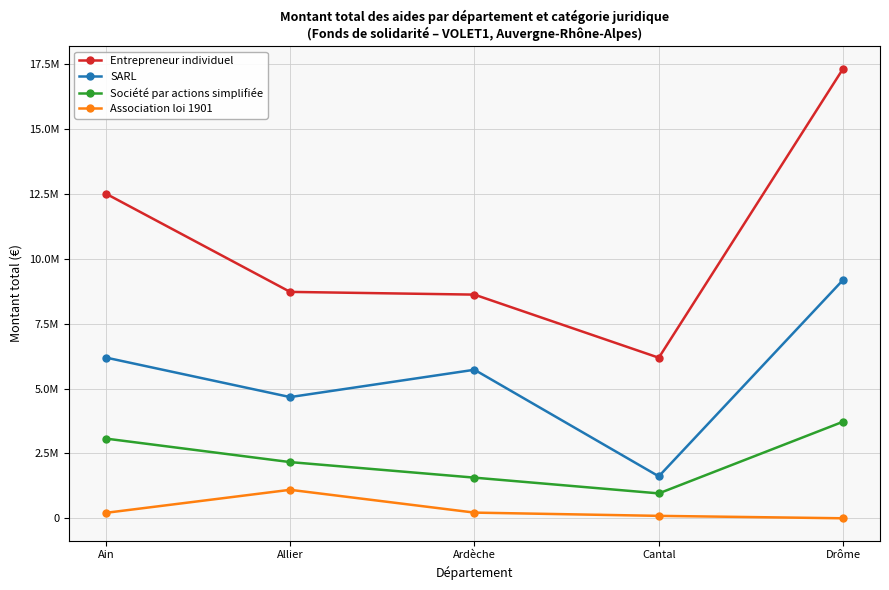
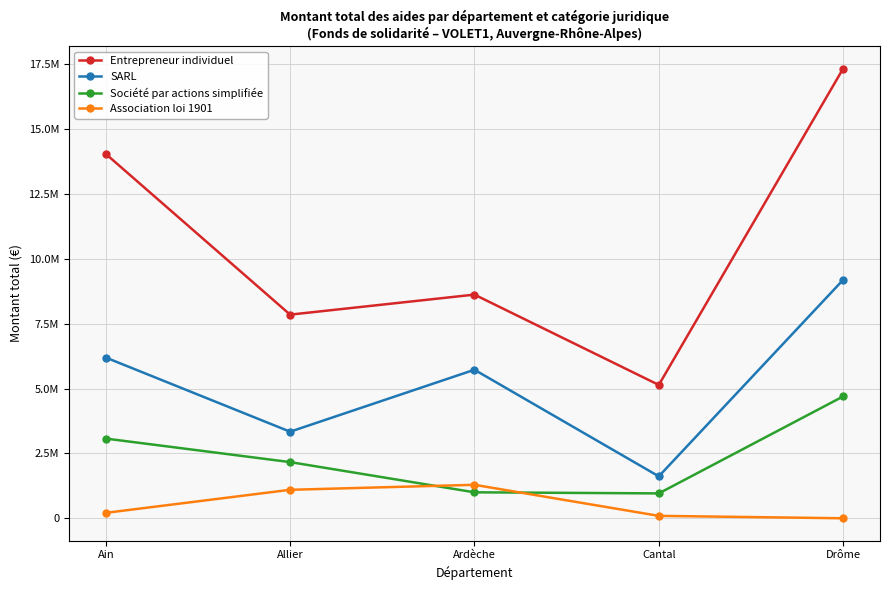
  {
    "Entrepreneur individuel": {
-     "Ain": 12500000,
-     "Allier": 8700000,
+     "Ain": 14000000,
+     "Allier": 7800000,
      "Ardèche": 8600000,
-     "Cantal": 6200000,
+     "Cantal": 5100000,
      "Drôme": 17300000
    },
    "SARL": {
      "Ain": 6200000,
-     "Allier": 4700000,
+     "Allier": 3300000,
      "Ardèche": 5700000,
      "Cantal": 1600000,
      "Drôme": 9200000
    },
    "Société par actions simplifiée": {
      "Ain": 3100000,
      "Allier": 2200000,
-     "Ardèche": 1600000,
+     "Ardèche": 1000000,
      "Cantal": 1000000,
-     "Drôme": 3700000
+     "Drôme": 4700000
    },
    "Association loi 1901": {
      "Ain": 200000,
      "Allier": 1100000,
-     "Ardèche": 200000,
+     "Ardèche": 1300000,
      "Cantal": 100000,
      "Drôme": 0
    }
  }
